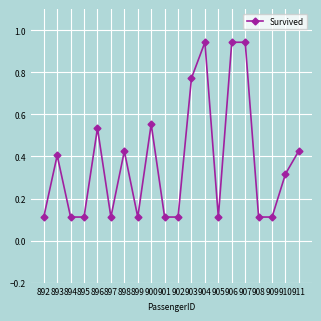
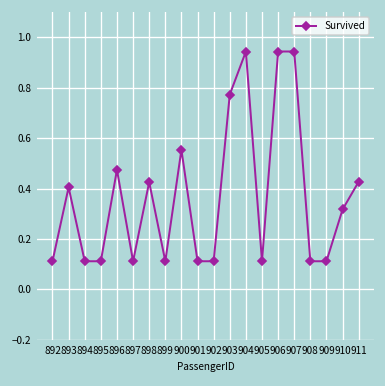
  {
    "892": 0.11,
    "893": 0.41,
    "894": 0.11,
    "895": 0.11,
-   "896": 0.53,
+   "896": 0.47,
    "897": 0.11,
    "898": 0.43,
    "899": 0.11,
    "900": 0.55,
    "901": 0.11,
    "902": 0.11,
    "903": 0.77,
    "904": 0.94,
    "905": 0.11,
    "906": 0.94,
    "907": 0.94,
    "908": 0.11,
    "909": 0.11,
    "910": 0.32,
    "911": 0.43
  }
